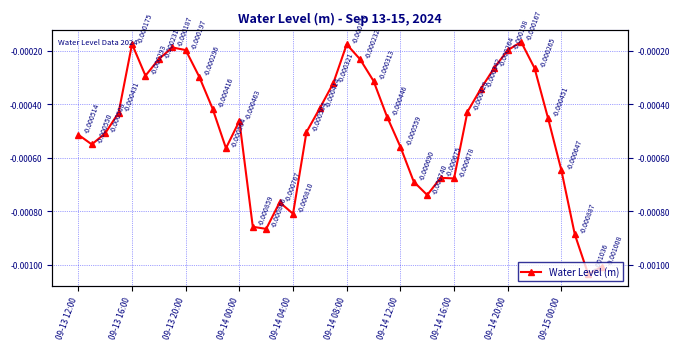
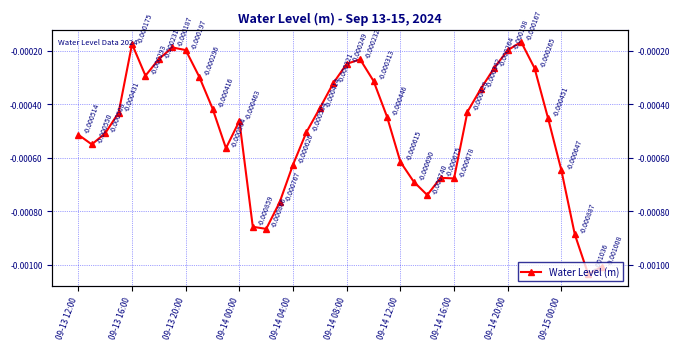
  {
    "09-13 16:00": -0.000175,
    "09-14 00:00": -0.000463,
-   "09-14 04:00": -0.000810,
-   "09-14 08:00": -0.000176,
-   "09-14 12:00": -0.000559,
+   "09-14 04:00": -0.000626,
+   "09-14 08:00": -0.000249,
+   "09-14 12:00": -0.000615,
    "09-15 00:00": -0.000647
  }
